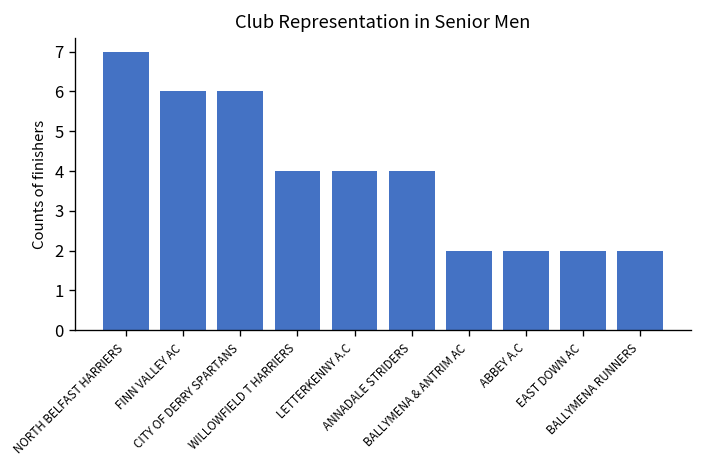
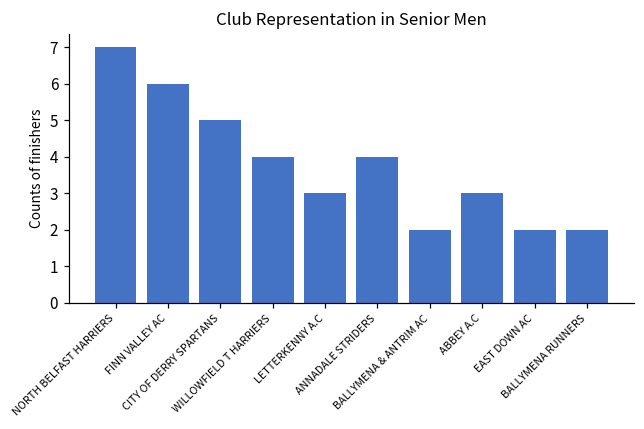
  {
    "NORTH BELFAST HARRIERS": 7,
    "FINN VALLEY AC": 6,
-   "CITY OF DERRY SPARTANS": 6,
+   "CITY OF DERRY SPARTANS": 5,
    "WILLOWFIELD T HARRIERS": 4,
-   "LETTERKENNY A.C": 4,
+   "LETTERKENNY A.C": 3,
    "ANNADALE STRIDERS": 4,
    "BALLYMENA & ANTRIM AC": 2,
-   "ABBEY A.C": 2,
+   "ABBEY A.C": 3,
    "EAST DOWN AC": 2,
    "BALLYMENA RUNNERS": 2
  }
